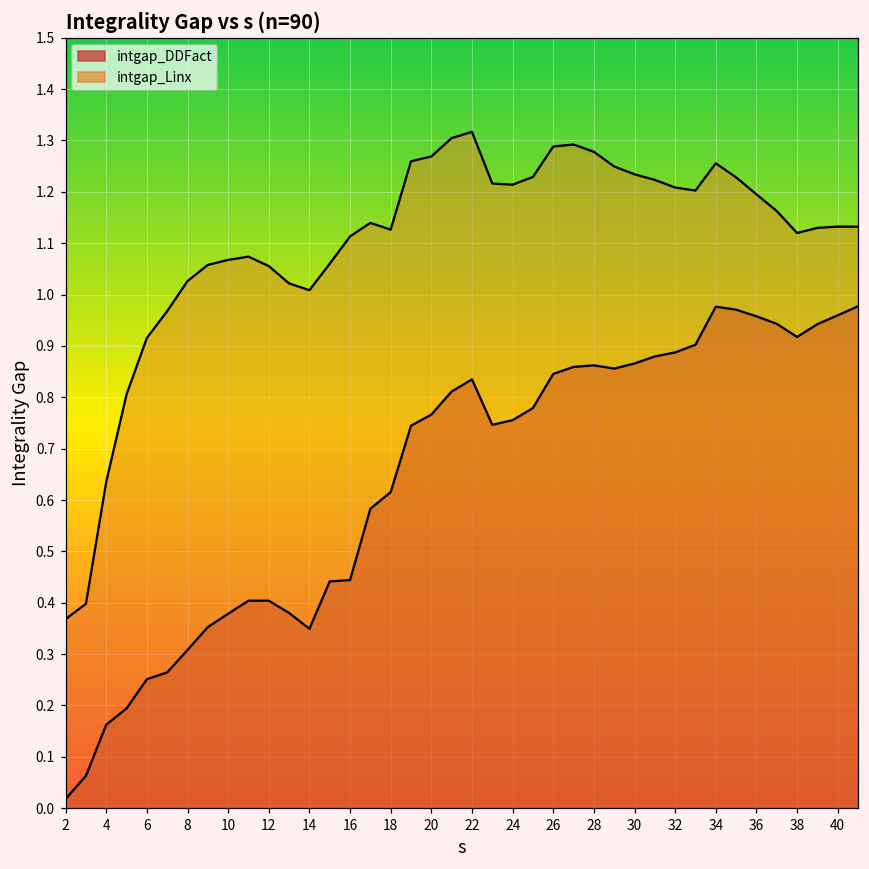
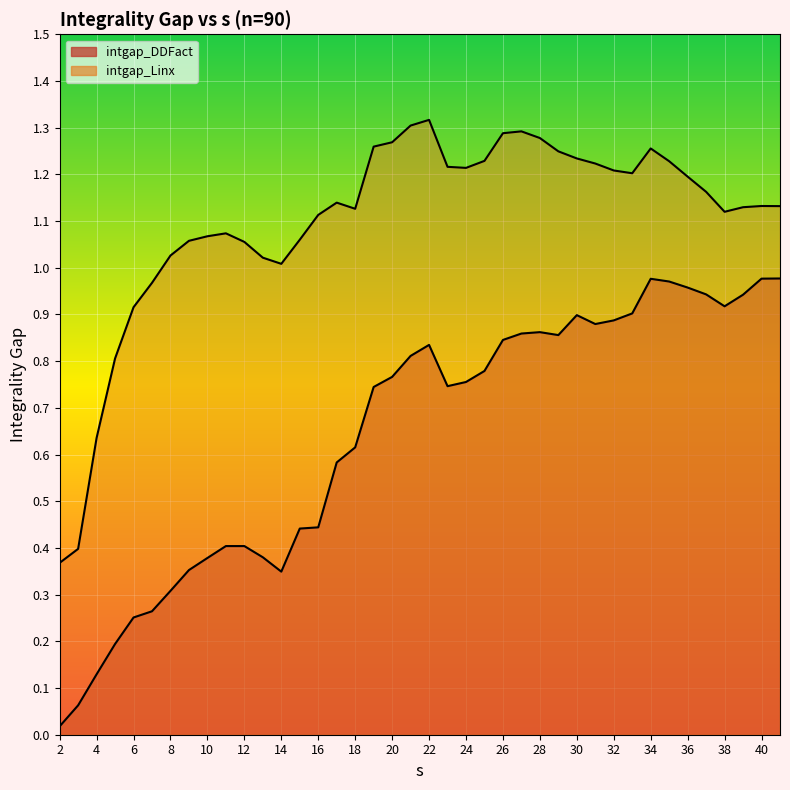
  {
    "intgap_DDFact": {
      "2": 0.02,
-     "4": 0.16,
+     "4": 0.13,
      "6": 0.25,
      "8": 0.31,
      "10": 0.38,
      "12": 0.40,
      "14": 0.35,
      "16": 0.44,
      "18": 0.62,
      "20": 0.77,
      "22": 0.83,
      "24": 0.76,
      "26": 0.85,
      "28": 0.86,
-     "30": 0.87,
+     "30": 0.90,
      "32": 0.89,
      "34": 0.98,
      "36": 0.96,
      "38": 0.92,
-     "40": 0.96
+     "40": 0.98
    },
    "intgap_Linx": {
      "2": 0.37,
      "4": 0.64,
      "6": 0.92,
      "8": 1.03,
      "10": 1.07,
      "12": 1.06,
      "14": 1.01,
      "16": 1.11,
      "18": 1.13,
      "20": 1.27,
      "22": 1.32,
      "24": 1.21,
      "26": 1.29,
      "28": 1.28,
      "30": 1.23,
      "32": 1.21,
      "34": 1.26,
      "36": 1.20,
      "38": 1.12,
      "40": 1.13
    }
  }
